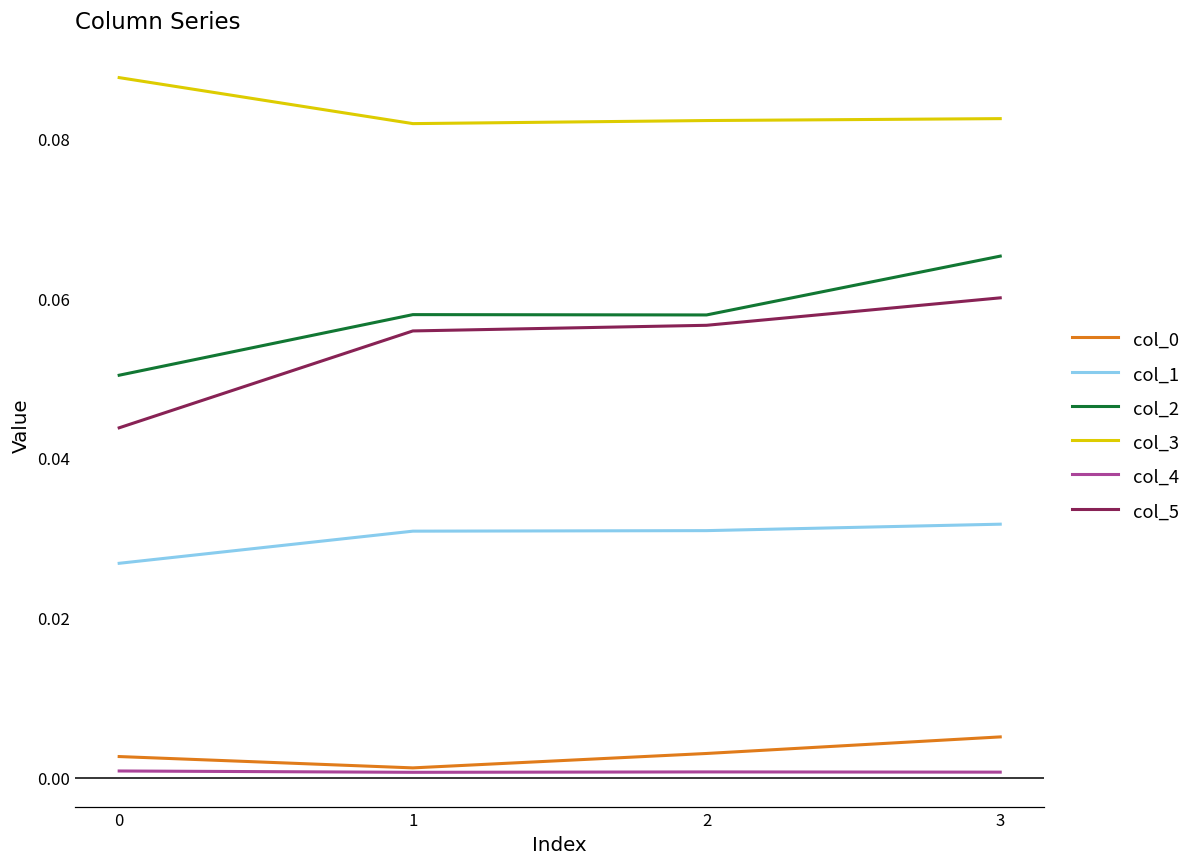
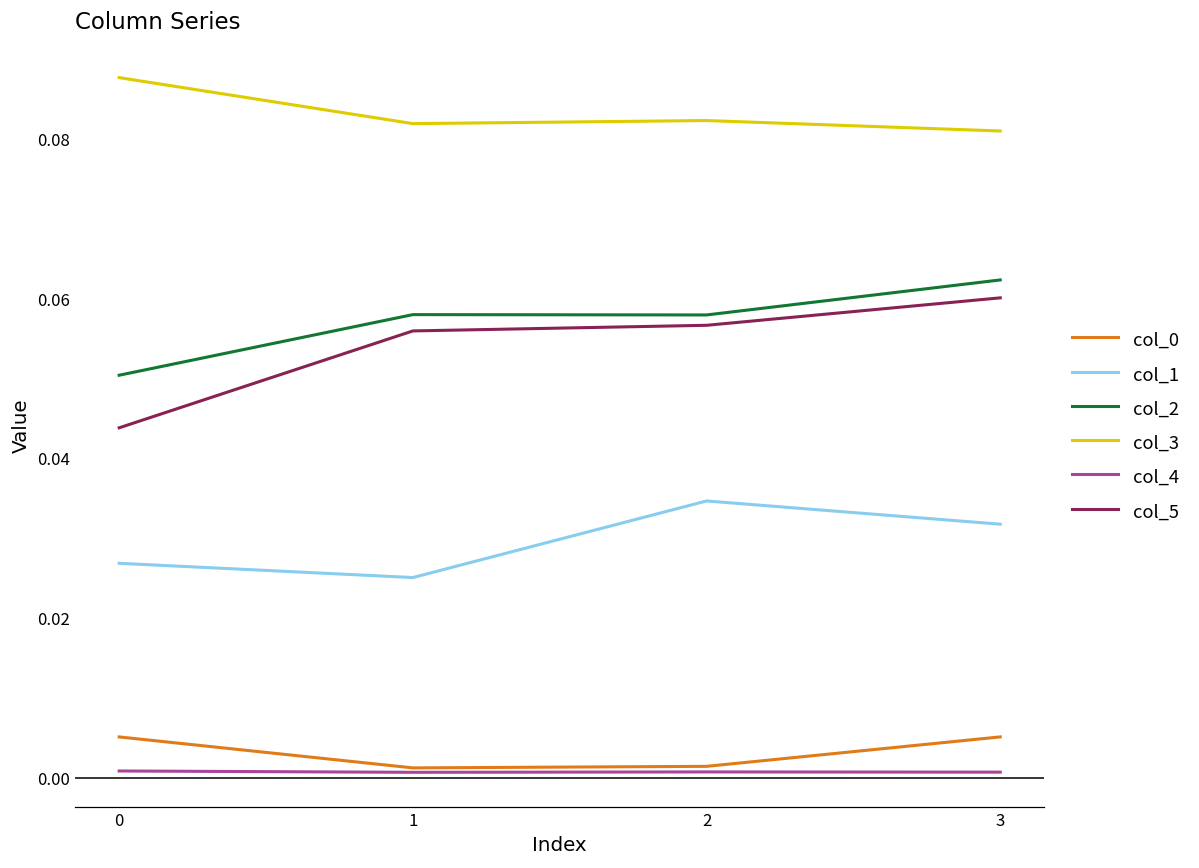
  {
    "col_0": {
-     "0": 0.003,
+     "0": 0.005,
      "1": 0.001,
-     "2": 0.003,
+     "2": 0.001,
      "3": 0.005
    },
    "col_1": {
      "0": 0.027,
-     "1": 0.031,
-     "2": 0.031,
+     "1": 0.025,
+     "2": 0.035,
      "3": 0.032
    },
    "col_2": {
      "0": 0.050,
      "1": 0.058,
      "2": 0.058,
-     "3": 0.065
+     "3": 0.062
    },
    "col_3": {
      "0": 0.088,
      "1": 0.082,
      "2": 0.082,
-     "3": 0.082
+     "3": 0.081
    },
    "col_4": {
      "0": 0.001,
      "1": 0.001,
      "2": 0.001,
      "3": 0.001
    },
    "col_5": {
      "0": 0.044,
      "1": 0.056,
      "2": 0.057,
      "3": 0.060
    }
  }
